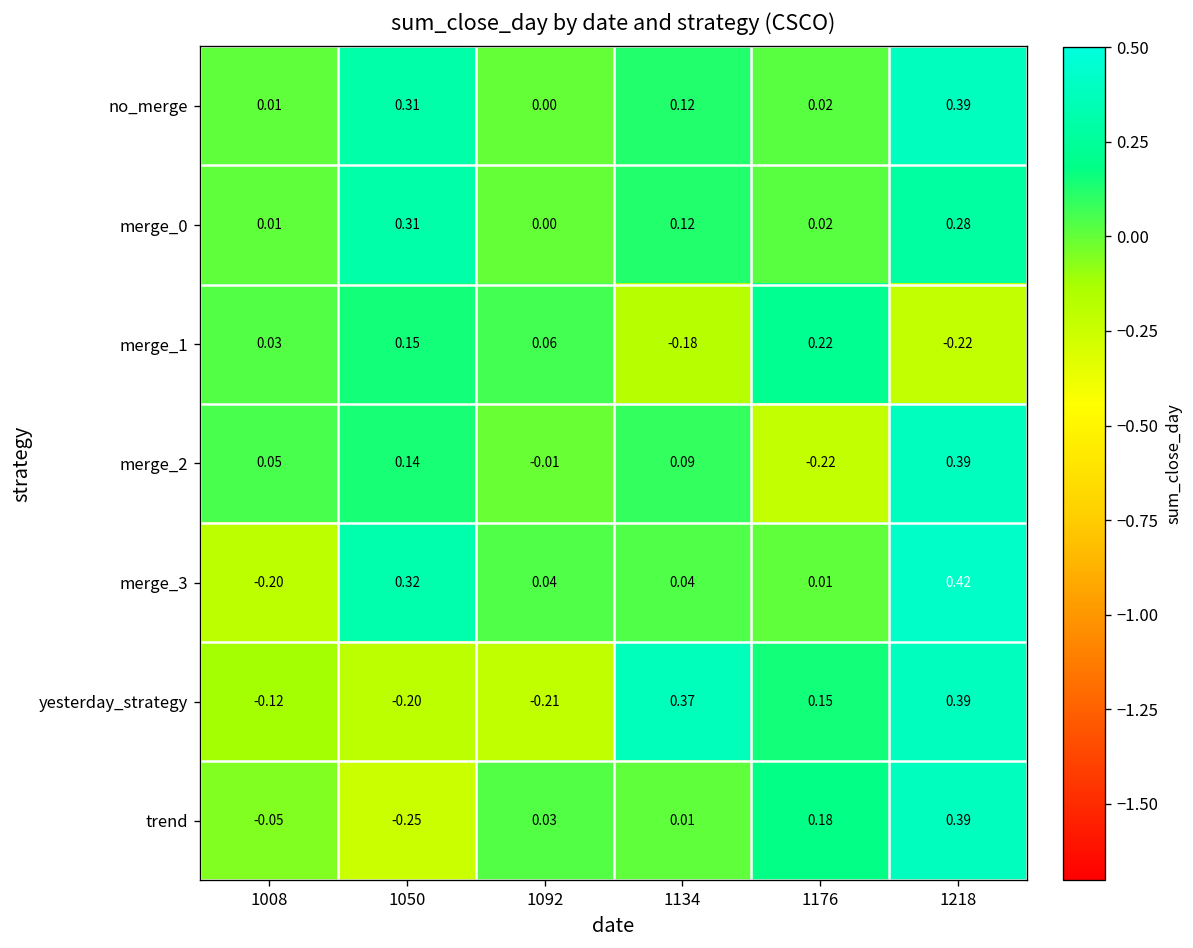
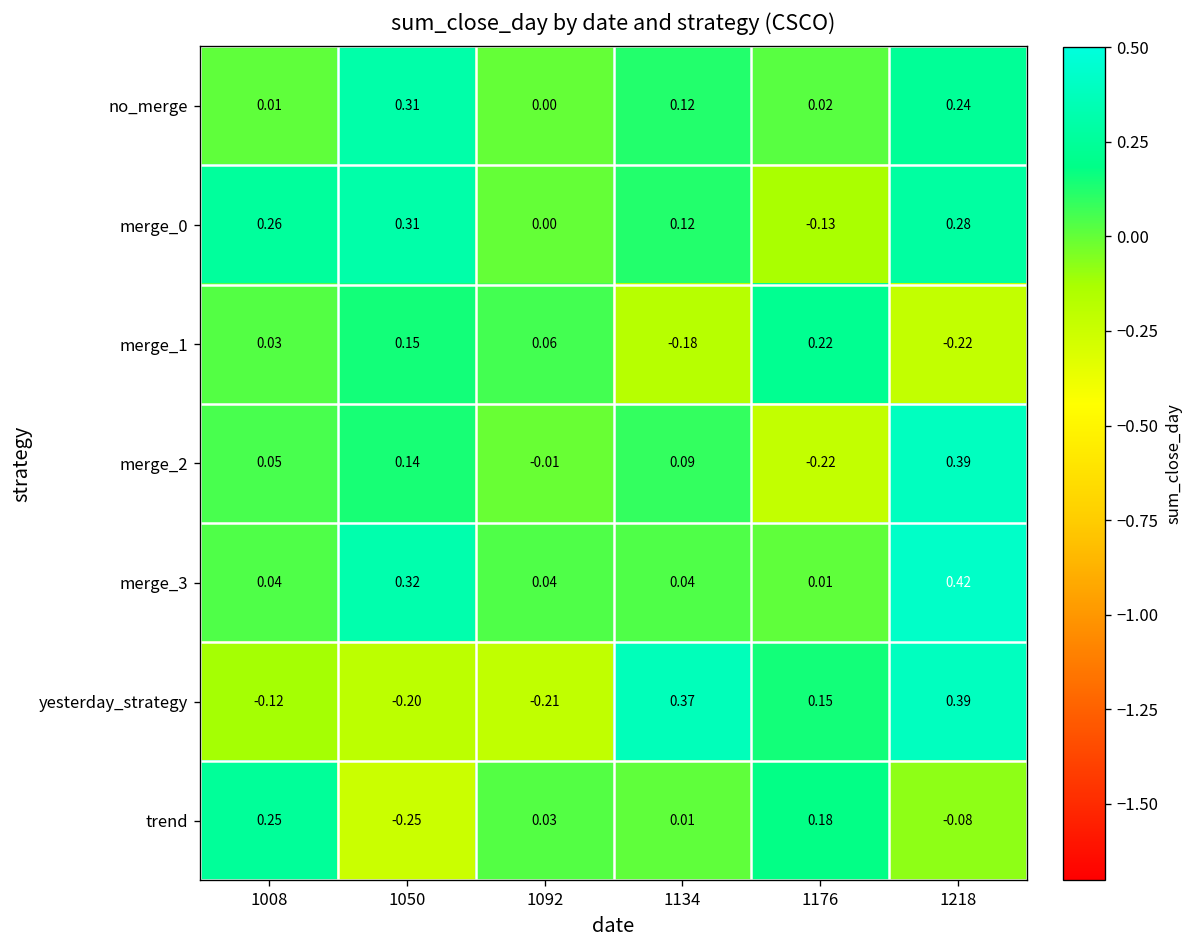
  {
    "no_merge": {
      "1008": 0.01,
      "1050": 0.31,
      "1092": 0.00,
      "1134": 0.12,
      "1176": 0.02,
-     "1218": 0.39
+     "1218": 0.24
    },
    "merge_0": {
-     "1008": 0.01,
+     "1008": 0.26,
      "1050": 0.31,
      "1092": 0.00,
      "1134": 0.12,
-     "1176": 0.02,
+     "1176": -0.13,
      "1218": 0.28
    },
    "merge_1": {
      "1008": 0.03,
      "1050": 0.15,
      "1092": 0.06,
      "1134": -0.18,
      "1176": 0.22,
      "1218": -0.22
    },
    "merge_2": {
      "1008": 0.05,
      "1050": 0.14,
      "1092": -0.01,
      "1134": 0.09,
      "1176": -0.22,
      "1218": 0.39
    },
    "merge_3": {
-     "1008": -0.20,
+     "1008": 0.04,
      "1050": 0.32,
      "1092": 0.04,
      "1134": 0.04,
      "1176": 0.01,
      "1218": 0.42
    },
    "yesterday_strategy": {
      "1008": -0.12,
      "1050": -0.20,
      "1092": -0.21,
      "1134": 0.37,
      "1176": 0.15,
      "1218": 0.39
    },
    "trend": {
-     "1008": -0.05,
+     "1008": 0.25,
      "1050": -0.25,
      "1092": 0.03,
      "1134": 0.01,
      "1176": 0.18,
-     "1218": 0.39
+     "1218": -0.08
    }
  }
